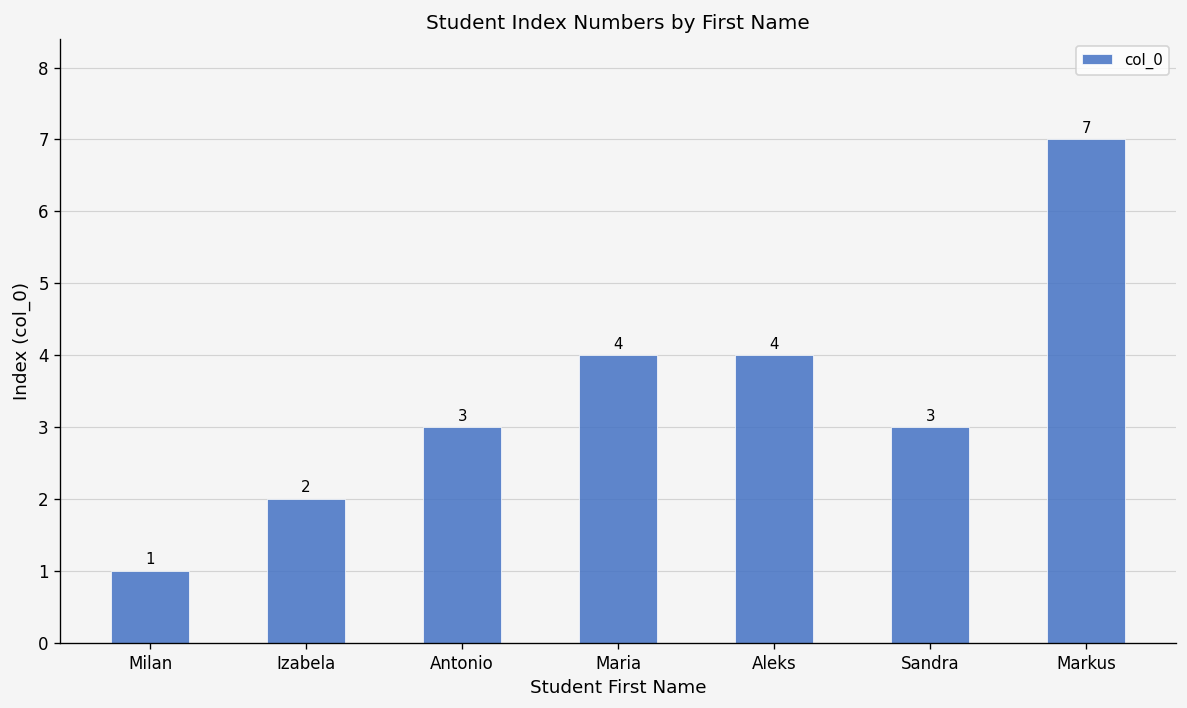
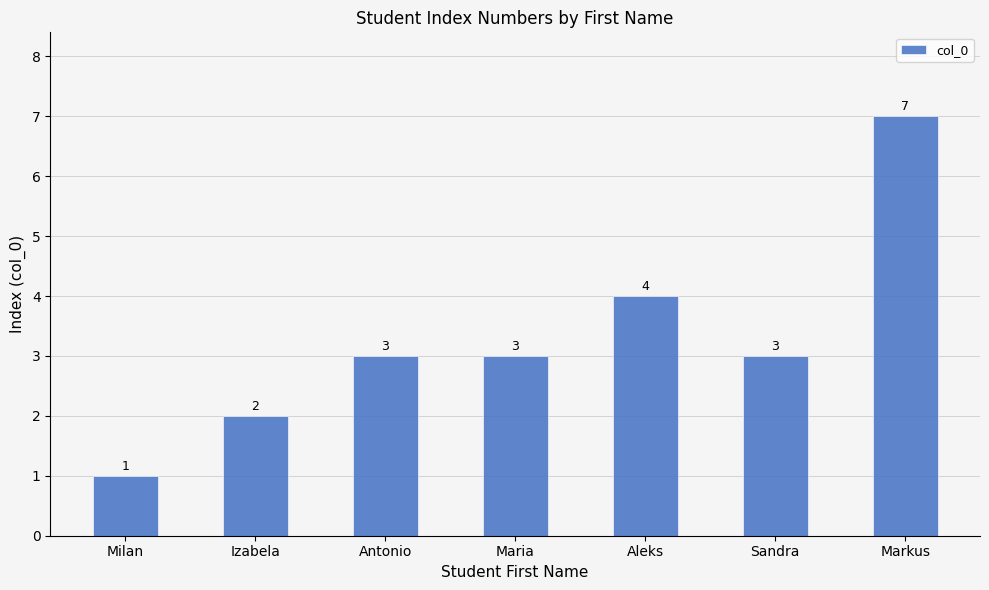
  {
    "Milan": 1,
    "Izabela": 2,
    "Antonio": 3,
-   "Maria": 4,
+   "Maria": 3,
    "Aleks": 4,
    "Sandra": 3,
    "Markus": 7
  }
